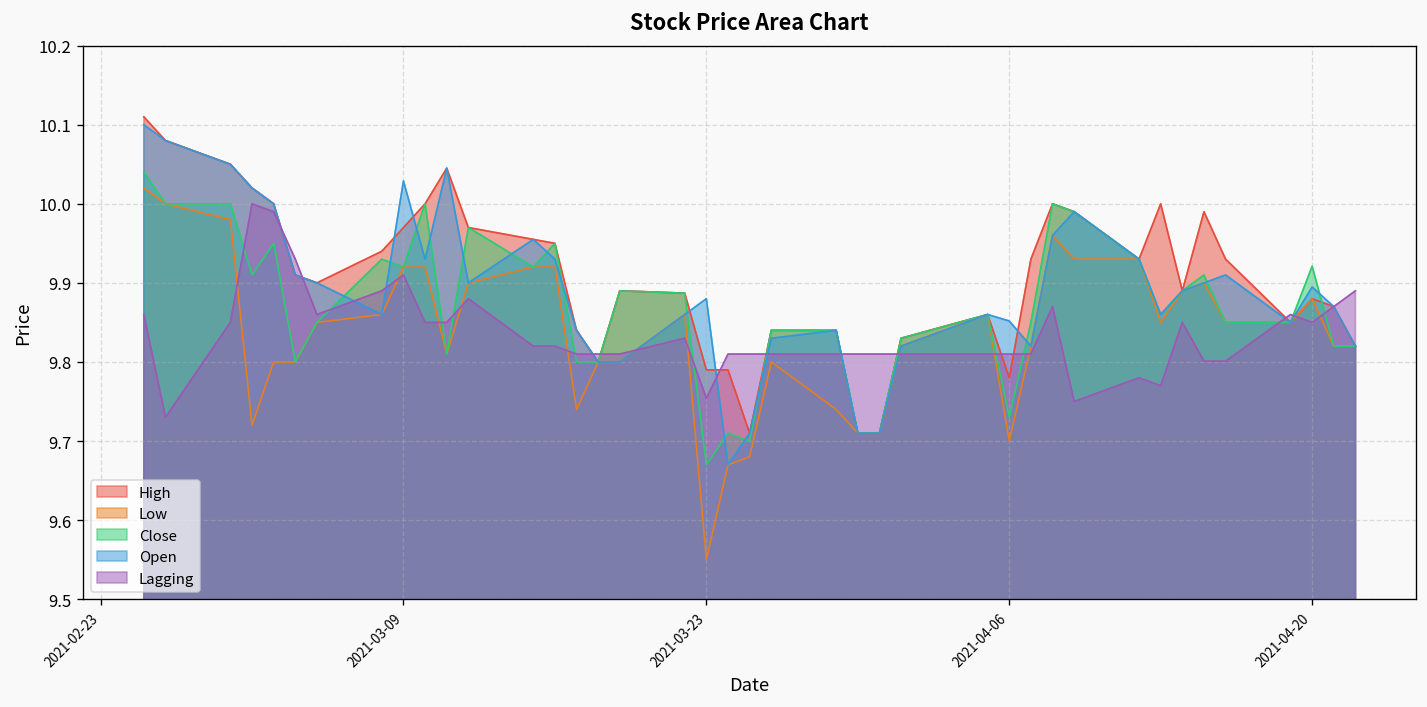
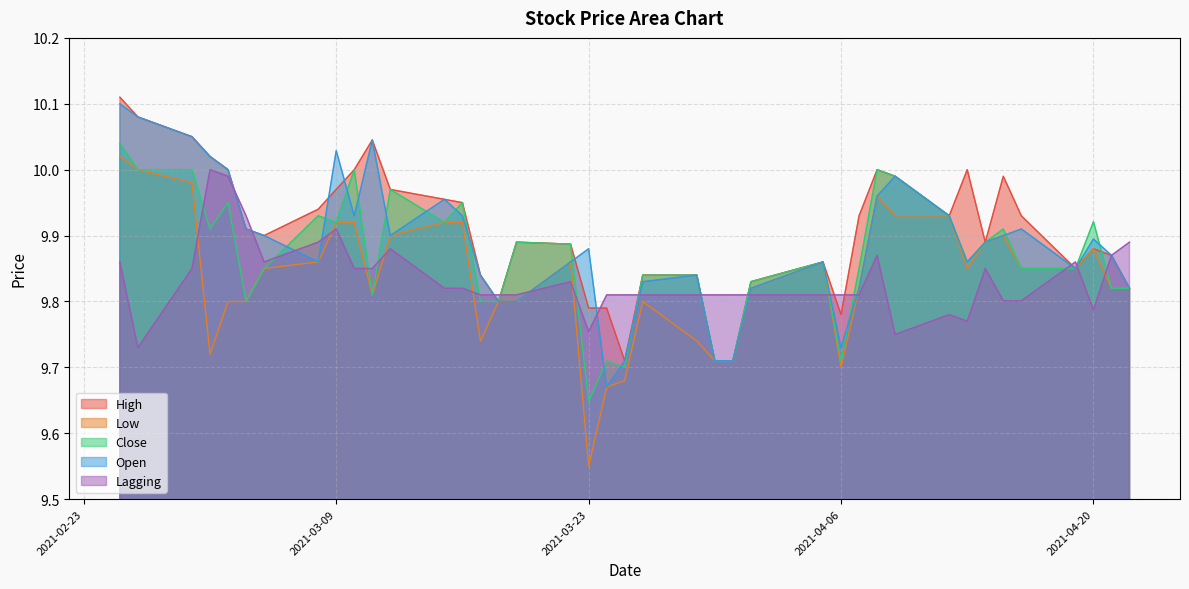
  {
    "Close": {
-     "2021-03-23": 9.67,
-     "2021-04-06": 9.73,
+     "2021-03-23": 9.65,
+     "2021-04-06": 9.71,
      "2021-04-20": 9.92
    },
    "Open": {
      "2021-03-09": 10.03,
      "2021-03-23": 9.88,
-     "2021-04-06": 9.85,
+     "2021-04-06": 9.73,
      "2021-04-20": 9.89
    },
    "Lagging": {
      "2021-03-09": 9.91,
      "2021-03-23": 9.75,
      "2021-04-06": 9.81,
-     "2021-04-20": 9.85
+     "2021-04-20": 9.79
    }
  }
